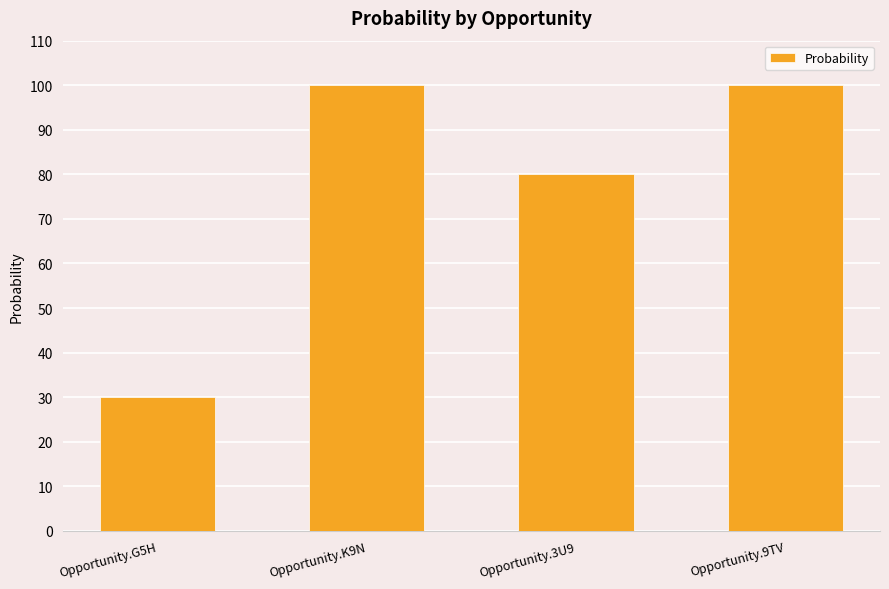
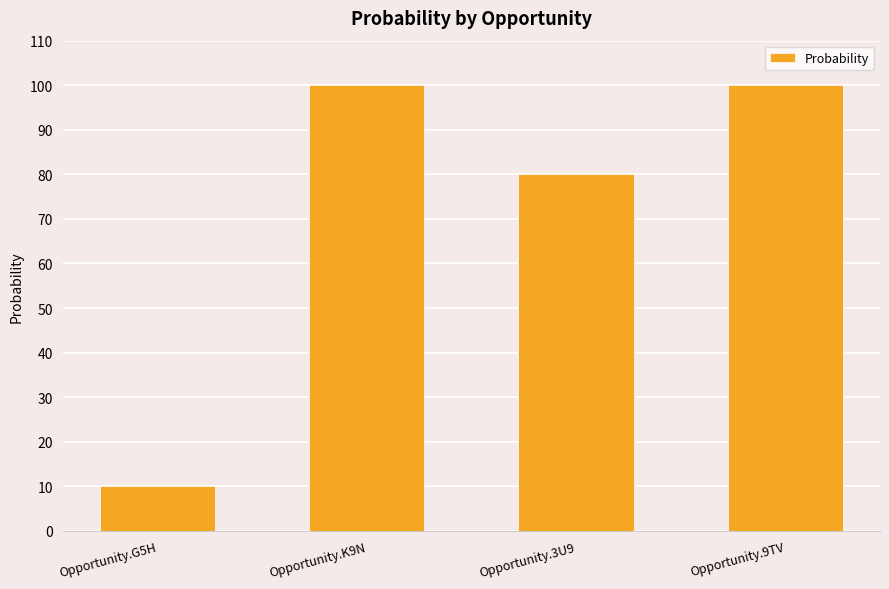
  {
-   "Opportunity.G5H": 30,
+   "Opportunity.G5H": 10,
    "Opportunity.K9N": 100,
    "Opportunity.3U9": 80,
    "Opportunity.9TV": 100
  }
